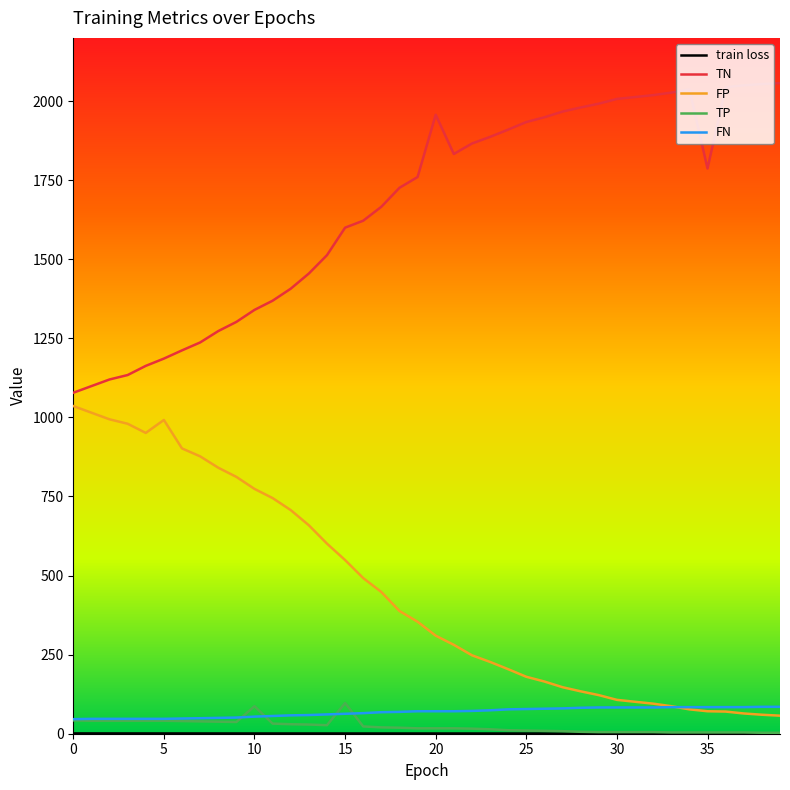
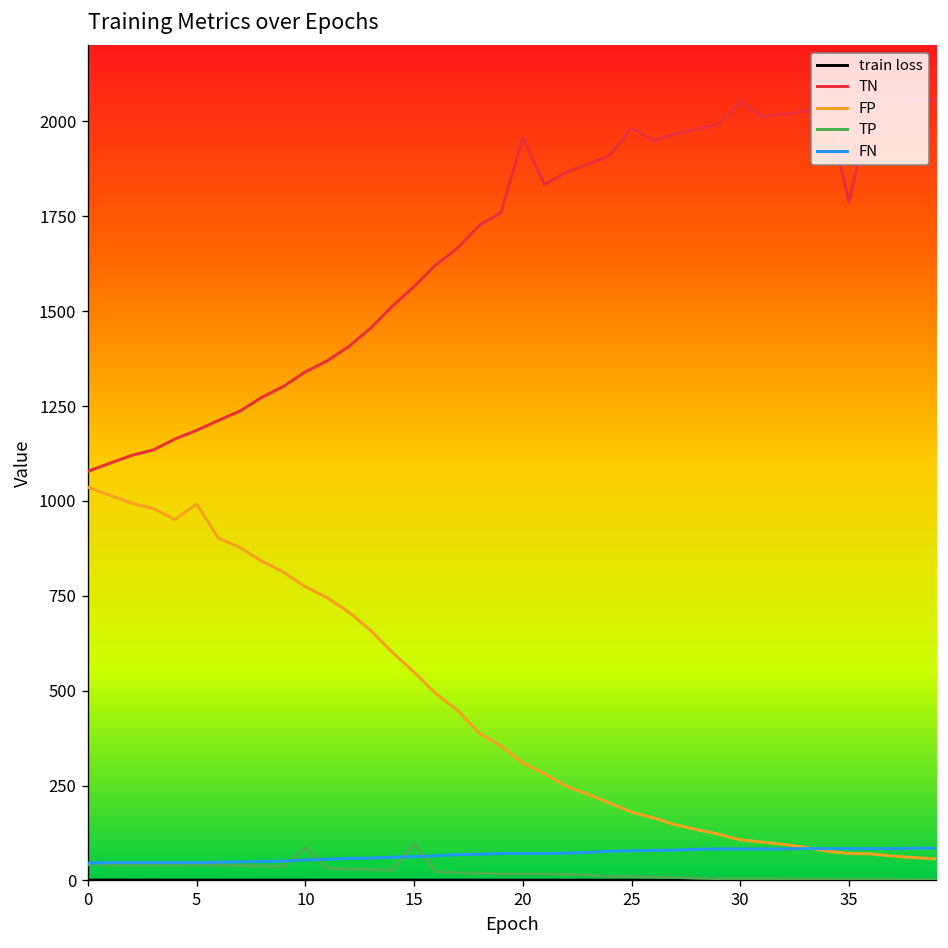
  {
    "train loss": {
      "0": 0,
      "5": 0,
      "10": 0,
      "15": 0,
      "20": 0,
      "25": 0
    },
    "TN": {
      "0": 1080,
      "5": 1190,
      "10": 1340,
-     "15": 1600,
+     "15": 1570,
      "20": 1960,
-     "25": 1930,
-     "30": 2010,
+     "25": 1980,
+     "30": 2050,
      "35": 1790
    },
    "FP": {
      "0": 1040,
      "5": 990,
      "10": 770,
      "15": 550,
      "20": 310,
      "25": 180,
      "30": 110,
      "35": 70
    },
    "TP": {
      "10": 90,
      "15": 100,
      "20": 20,
      "25": 10
    },
    "FN": {
      "10": 50,
      "15": 60,
      "20": 70,
      "25": 80,
      "30": 80,
      "35": 80
    }
  }
